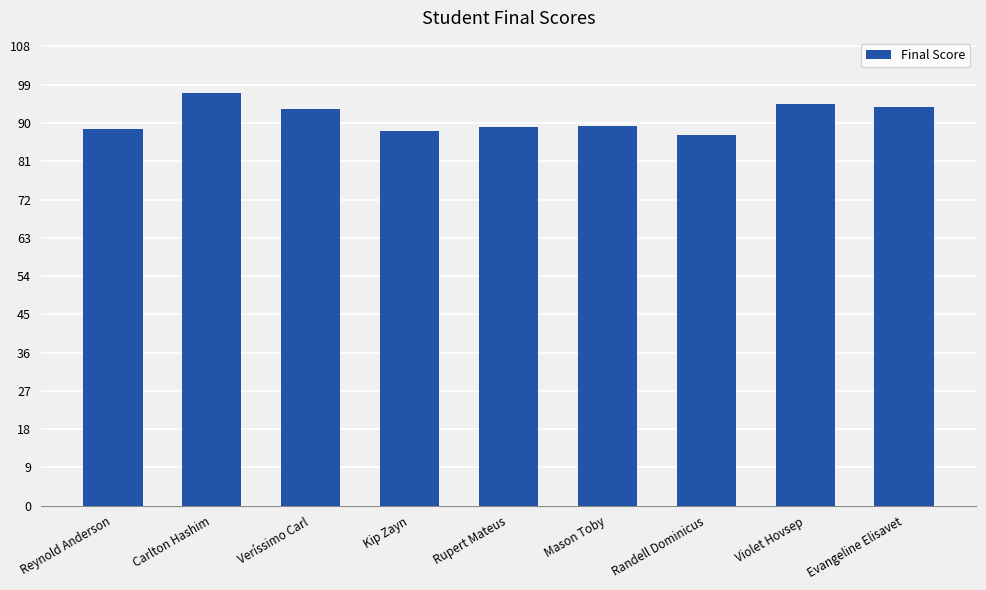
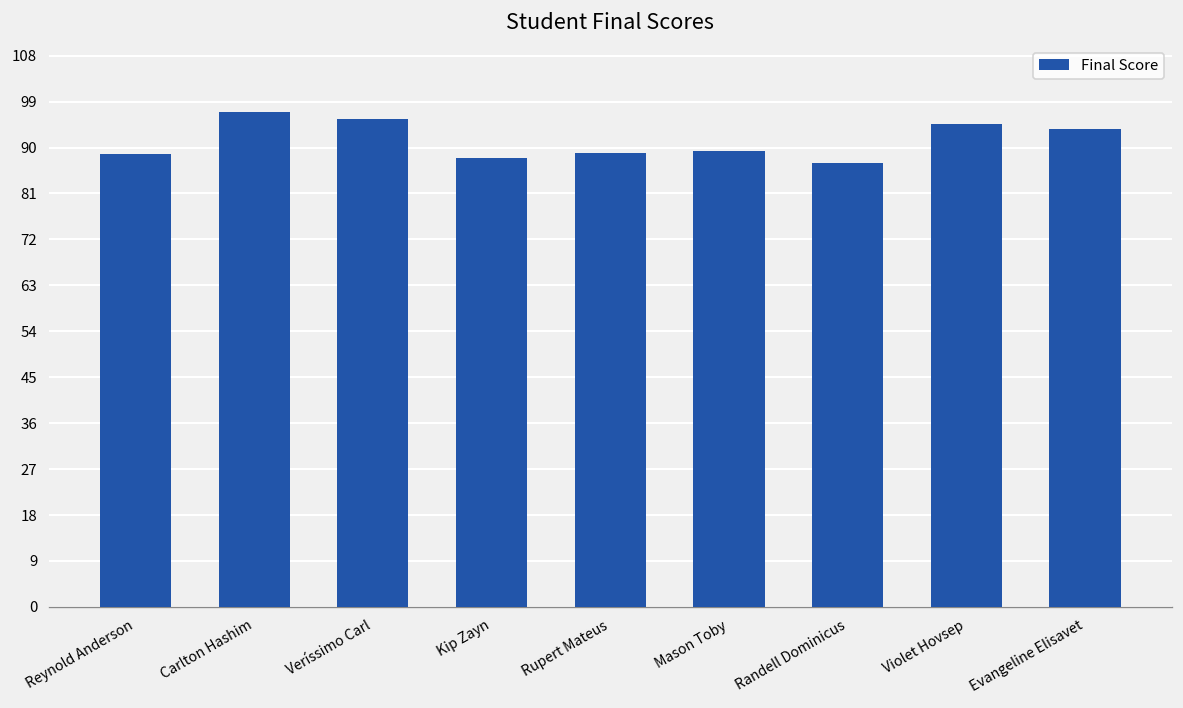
  {
    "Reynold Anderson": 89,
    "Carlton Hashim": 97,
-   "Veríssimo Carl": 93,
+   "Veríssimo Carl": 96,
    "Kip Zayn": 88,
    "Rupert Mateus": 89,
    "Mason Toby": 89,
    "Randell Dominicus": 87,
    "Violet Hovsep": 95,
    "Evangeline Elisavet": 94
  }
